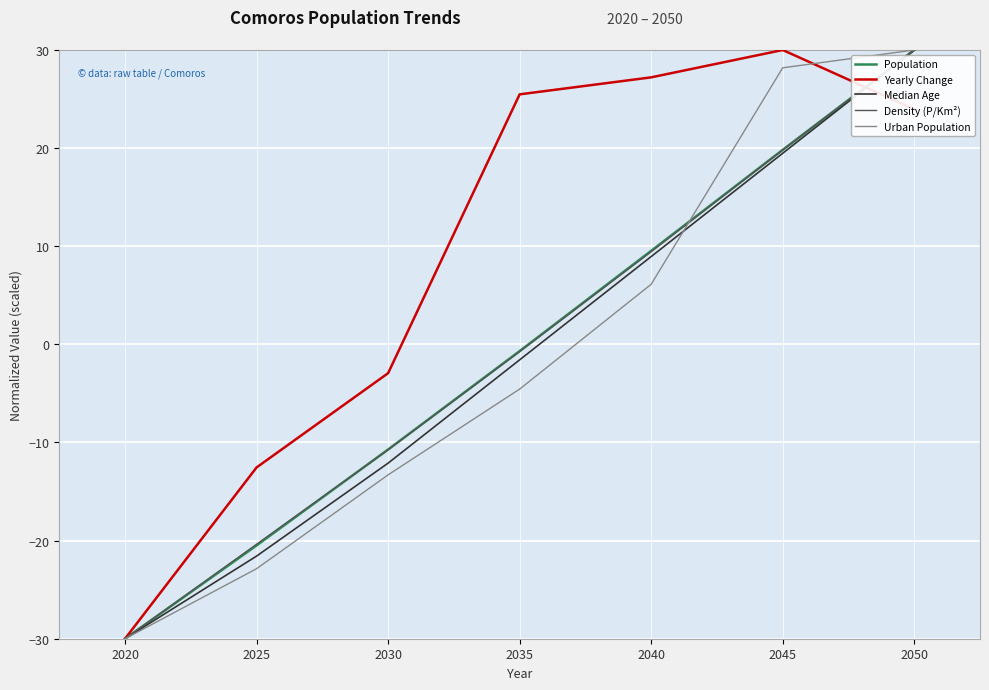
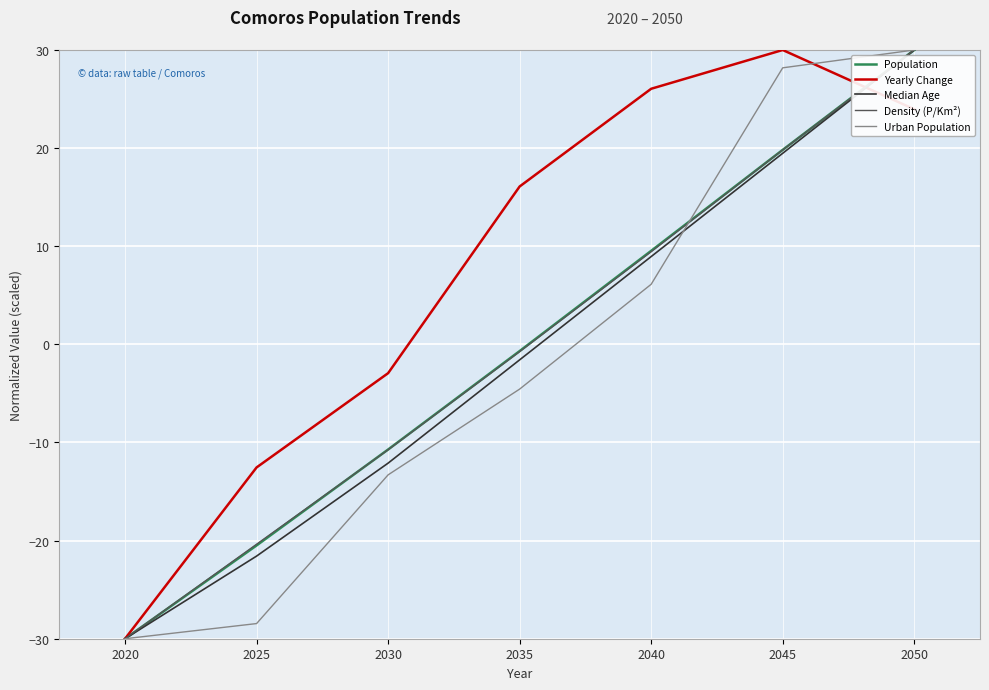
  {
    "Yearly Change": {
      "2025": -13,
      "2030": -3,
-     "2035": 25,
-     "2040": 27,
+     "2035": 16,
+     "2040": 26,
      "2045": 30
    },
    "Urban Population": {
-     "2025": -23,
+     "2025": -28,
      "2030": -13,
      "2035": -5,
      "2040": 6,
      "2045": 28
    }
  }
